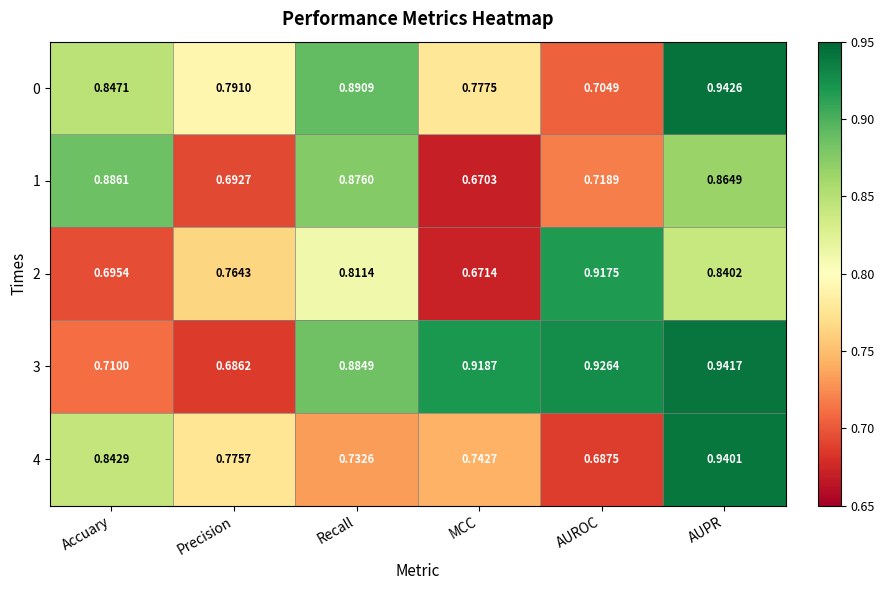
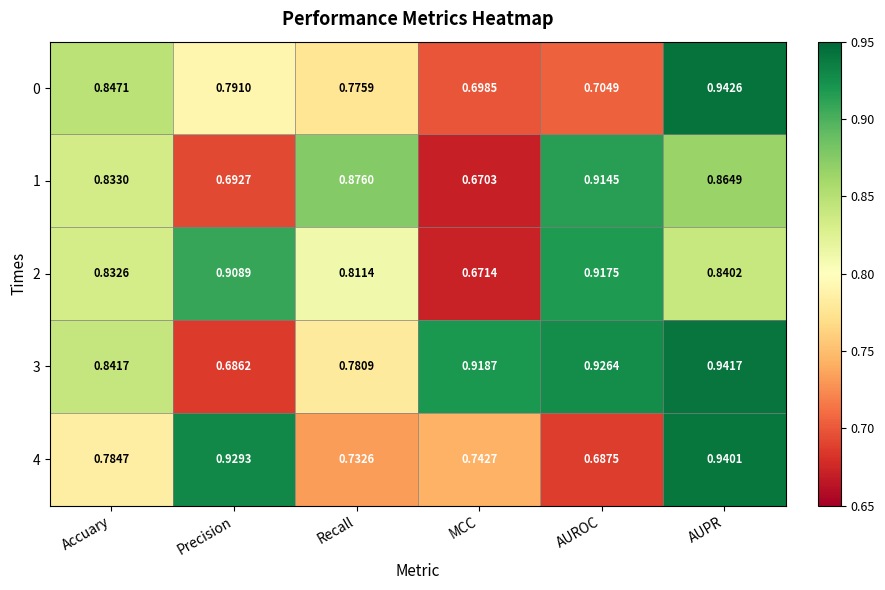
  {
    "0": {
      "Accuary": 0.8471,
      "Precision": 0.7910,
-     "Recall": 0.8909,
-     "MCC": 0.7775,
+     "Recall": 0.7759,
+     "MCC": 0.6985,
      "AUROC": 0.7049,
      "AUPR": 0.9426
    },
    "1": {
-     "Accuary": 0.8861,
+     "Accuary": 0.8330,
      "Precision": 0.6927,
      "Recall": 0.8760,
      "MCC": 0.6703,
-     "AUROC": 0.7189,
+     "AUROC": 0.9145,
      "AUPR": 0.8649
    },
    "2": {
-     "Accuary": 0.6954,
-     "Precision": 0.7643,
+     "Accuary": 0.8326,
+     "Precision": 0.9089,
      "Recall": 0.8114,
      "MCC": 0.6714,
      "AUROC": 0.9175,
      "AUPR": 0.8402
    },
    "3": {
-     "Accuary": 0.7100,
+     "Accuary": 0.8417,
      "Precision": 0.6862,
-     "Recall": 0.8849,
+     "Recall": 0.7809,
      "MCC": 0.9187,
      "AUROC": 0.9264,
      "AUPR": 0.9417
    },
    "4": {
-     "Accuary": 0.8429,
-     "Precision": 0.7757,
+     "Accuary": 0.7847,
+     "Precision": 0.9293,
      "Recall": 0.7326,
      "MCC": 0.7427,
      "AUROC": 0.6875,
      "AUPR": 0.9401
    }
  }
